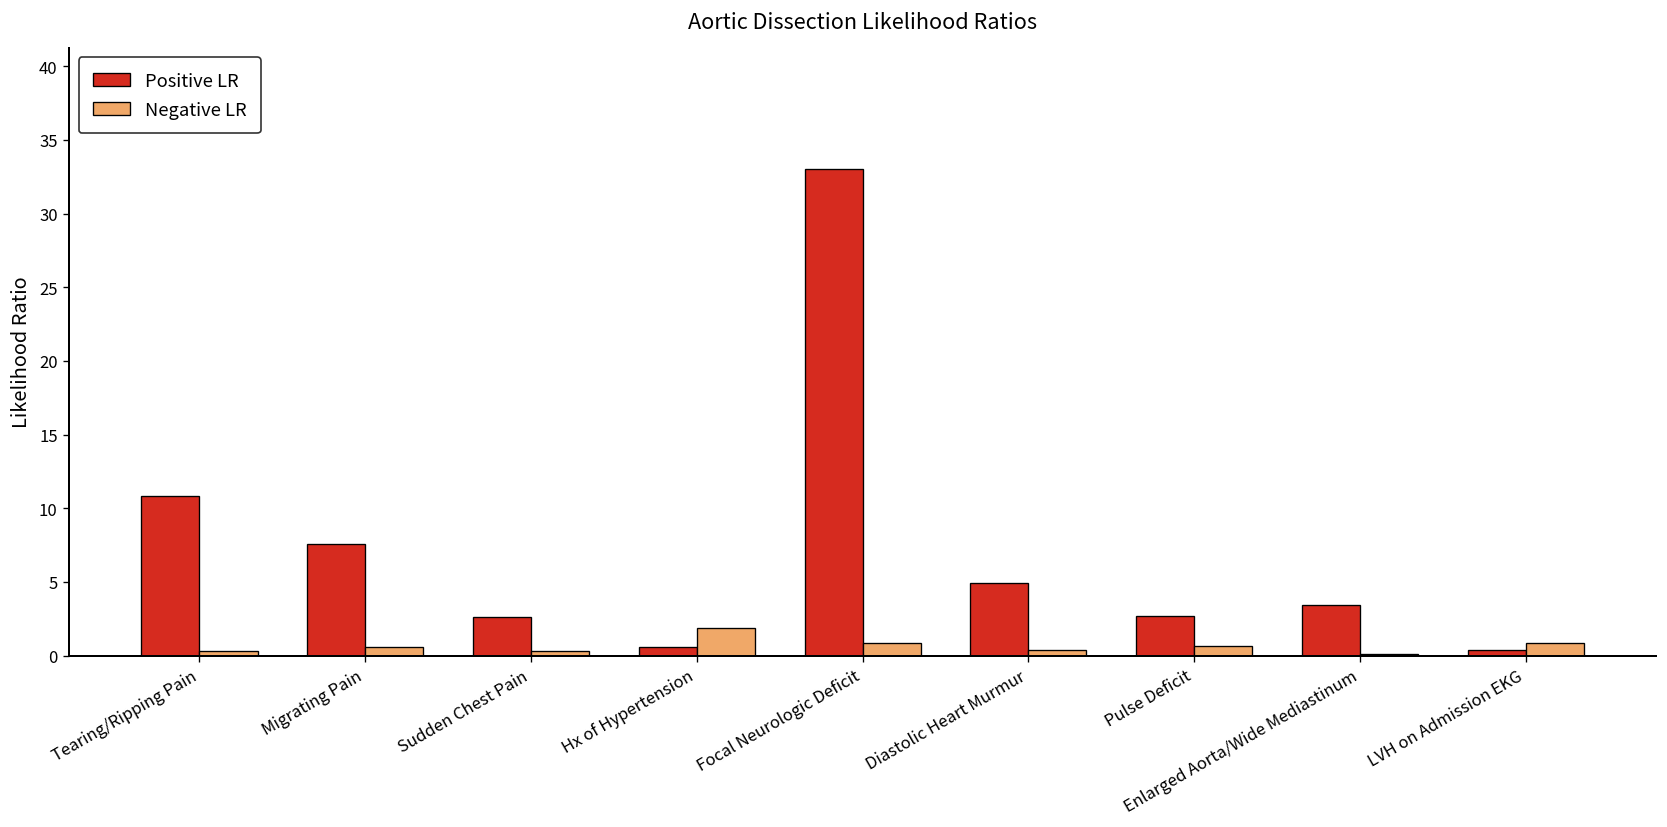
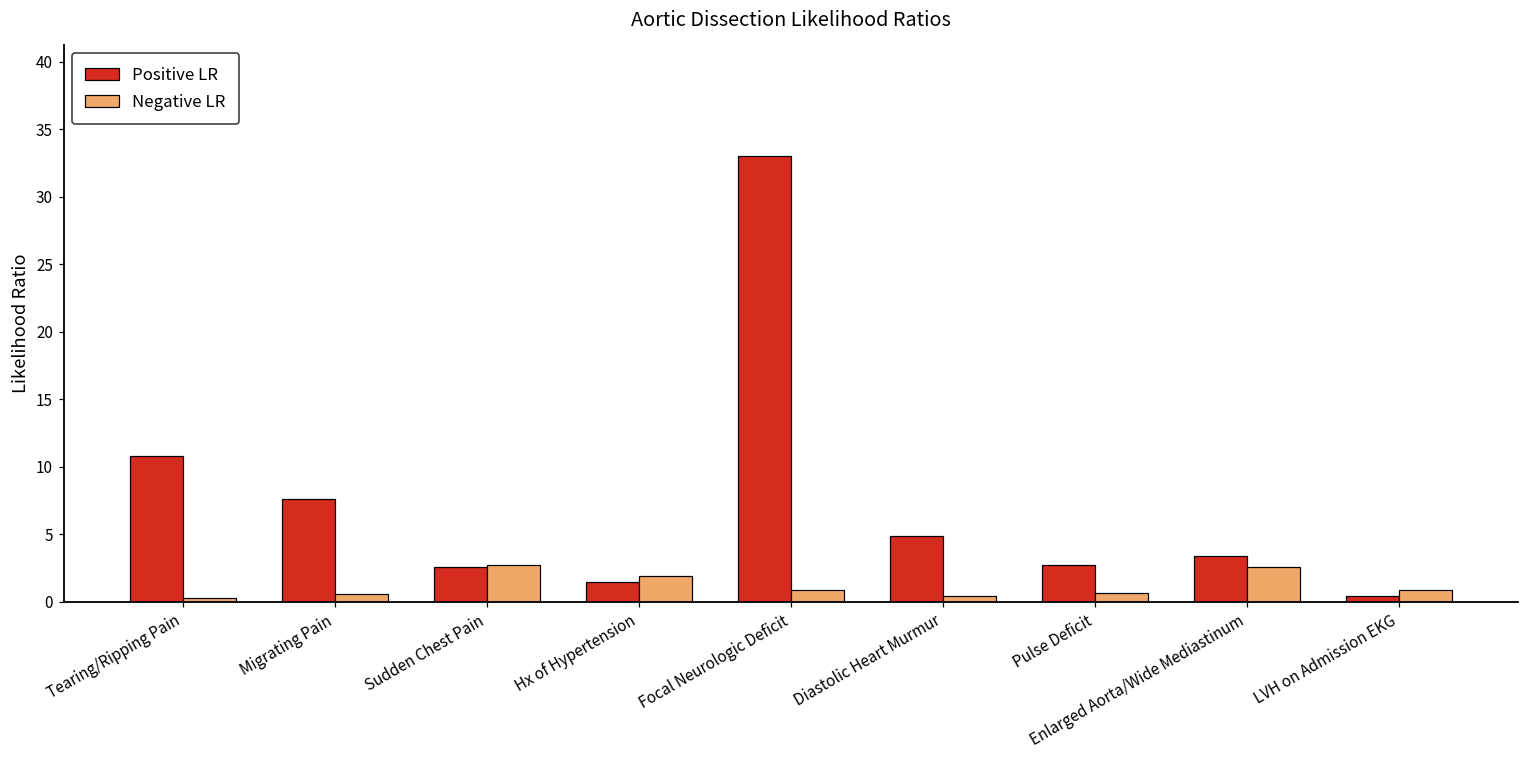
  {
    "Positive LR": {
      "Tearing/Ripping Pain": 10.8,
      "Migrating Pain": 7.6,
      "Sudden Chest Pain": 2.6,
-     "Hx of Hypertension": 0.6,
+     "Hx of Hypertension": 1.5,
      "Focal Neurologic Deficit": 33.0,
      "Diastolic Heart Murmur": 4.9,
      "Pulse Deficit": 2.7,
      "Enlarged Aorta/Wide Mediastinum": 3.4,
      "LVH on Admission EKG": 0.4
    },
    "Negative LR": {
      "Tearing/Ripping Pain": 0.3,
      "Migrating Pain": 0.6,
-     "Sudden Chest Pain": 0.3,
+     "Sudden Chest Pain": 2.7,
      "Hx of Hypertension": 1.9,
      "Focal Neurologic Deficit": 0.9,
      "Diastolic Heart Murmur": 0.4,
      "Pulse Deficit": 0.6,
-     "Enlarged Aorta/Wide Mediastinum": 0.1,
+     "Enlarged Aorta/Wide Mediastinum": 2.6,
      "LVH on Admission EKG": 0.8
    }
  }
